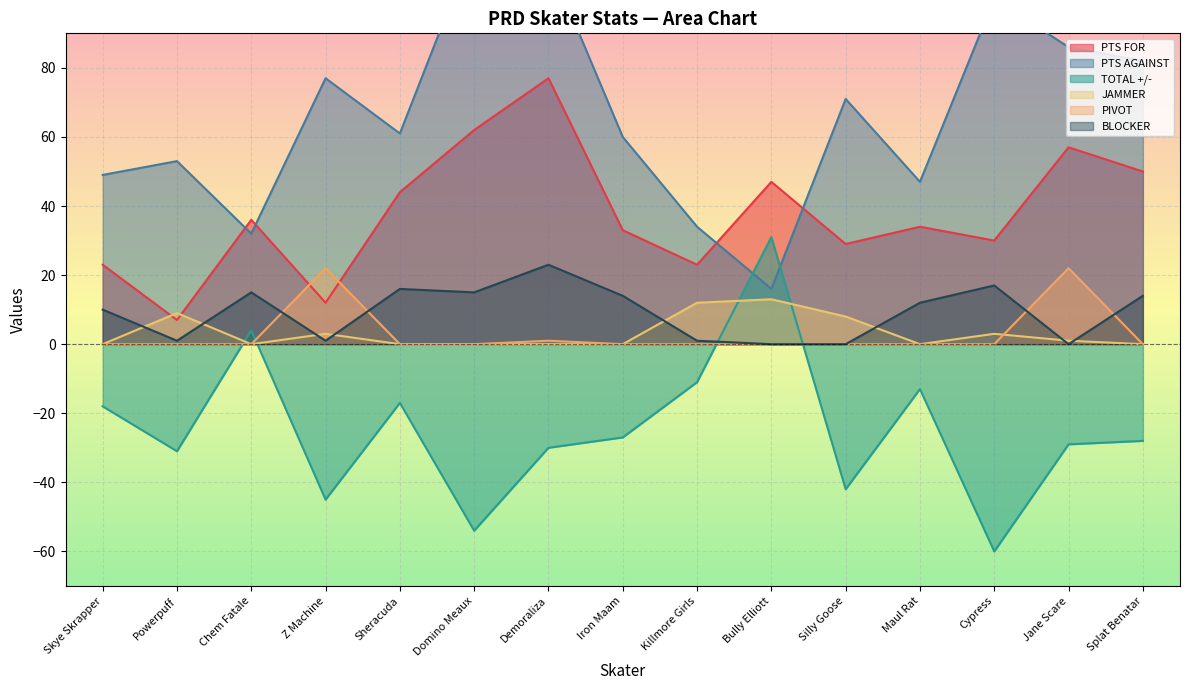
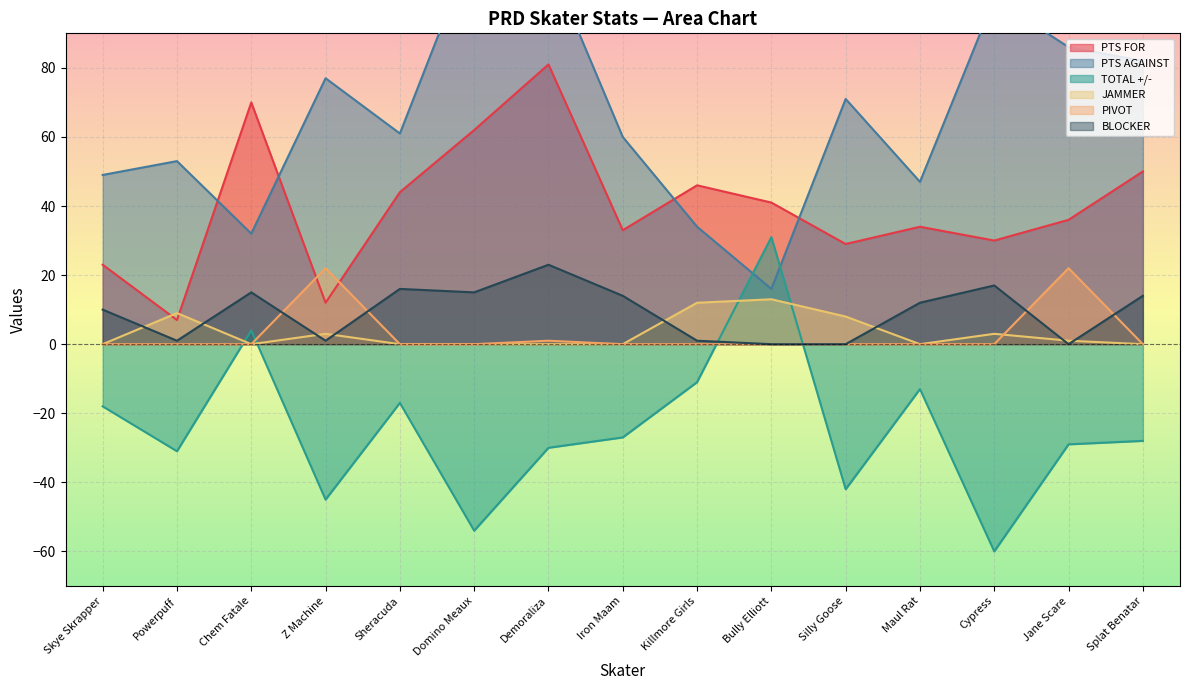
  {
    "PTS FOR": {
      "Skye Skrapper": 23,
      "Powerpuff": 7,
-     "Chem Fatale": 36,
+     "Chem Fatale": 70,
      "Z Machine": 12,
      "Sheracuda": 44,
      "Domino Meaux": 62,
-     "Demoraliza": 77,
+     "Demoraliza": 81,
      "Iron Maam": 33,
-     "Killmore Girls": 23,
-     "Bully Elliott": 47,
+     "Killmore Girls": 46,
+     "Bully Elliott": 41,
      "Silly Goose": 29,
      "Maul Rat": 34,
      "Cypress": 30,
-     "Jane Scare": 57,
+     "Jane Scare": 36,
      "Splat Benatar": 50
    }
  }
